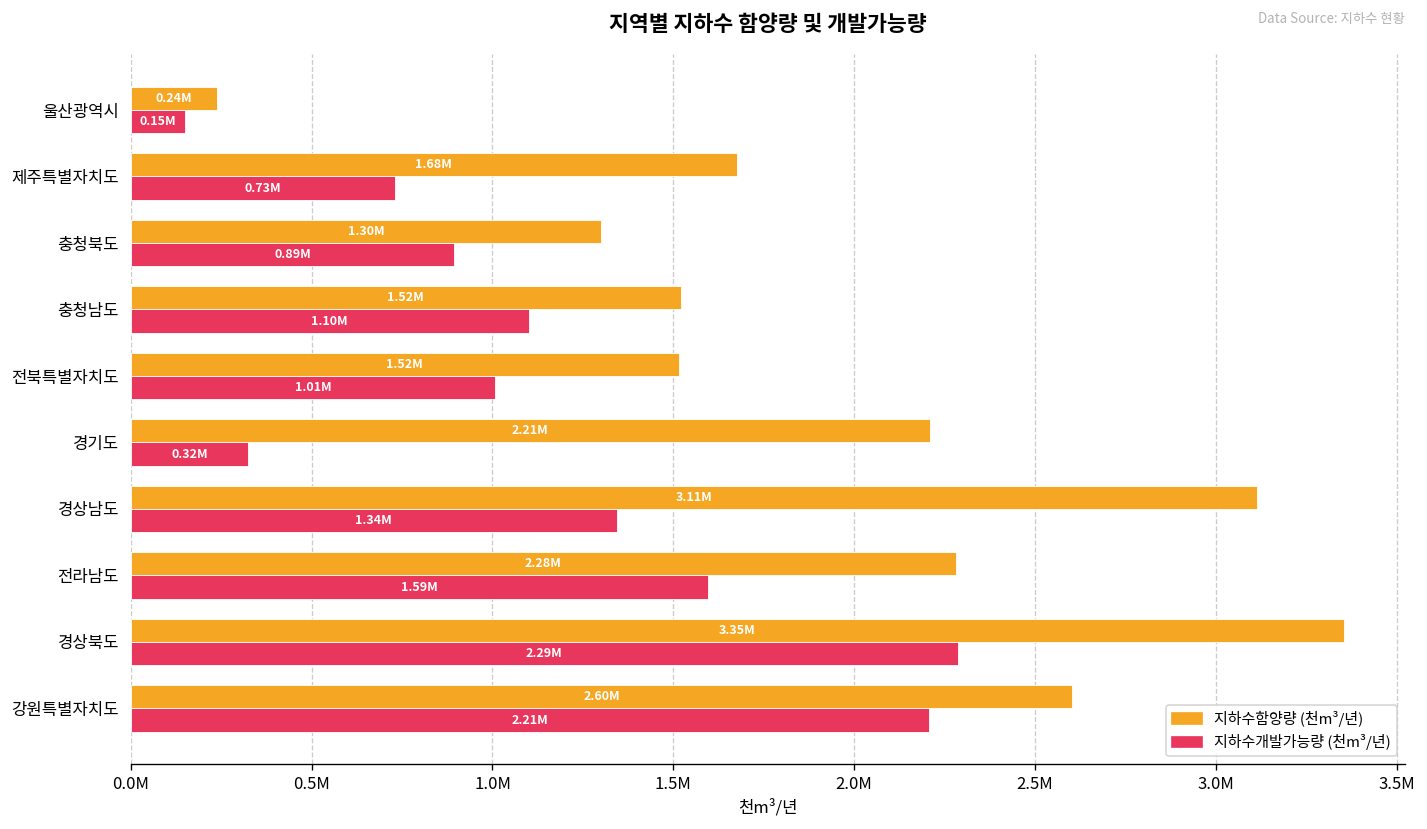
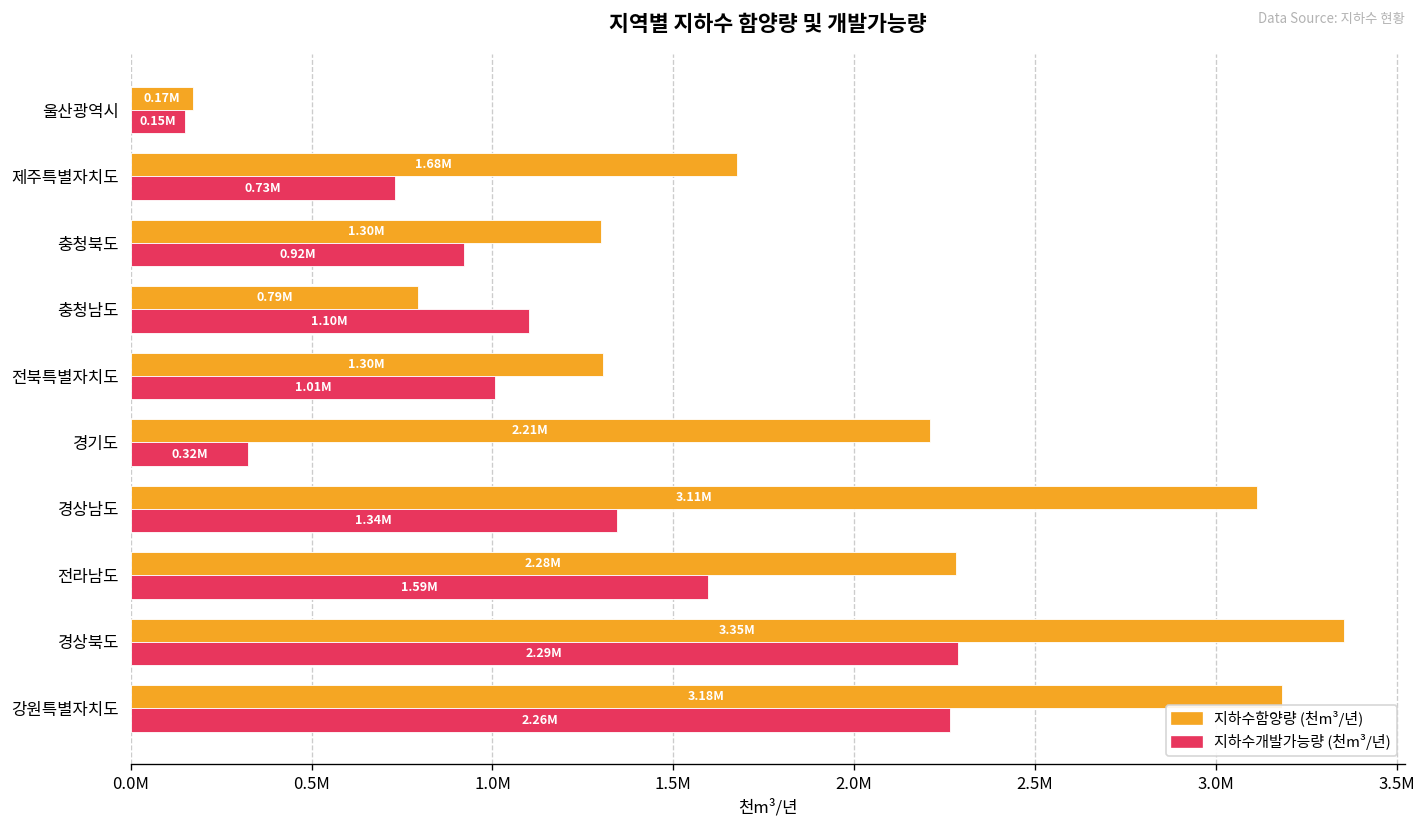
  {
    "지하수함양량 (천m³/년)": {
-     "울산광역시": "0.24M",
+     "울산광역시": "0.17M",
      "제주특별자치도": "1.68M",
      "충청북도": "1.30M",
-     "충청남도": "1.52M",
-     "전북특별자치도": "1.52M",
+     "충청남도": "0.79M",
+     "전북특별자치도": "1.30M",
      "경기도": "2.21M",
      "경상남도": "3.11M",
      "전라남도": "2.28M",
      "경상북도": "3.35M",
-     "강원특별자치도": "2.60M"
+     "강원특별자치도": "3.18M"
    },
    "지하수개발가능량 (천m³/년)": {
      "울산광역시": "0.15M",
      "제주특별자치도": "0.73M",
-     "충청북도": "0.89M",
+     "충청북도": "0.92M",
      "충청남도": "1.10M",
      "전북특별자치도": "1.01M",
      "경기도": "0.32M",
      "경상남도": "1.34M",
      "전라남도": "1.59M",
      "경상북도": "2.29M",
-     "강원특별자치도": "2.21M"
+     "강원특별자치도": "2.26M"
    }
  }
